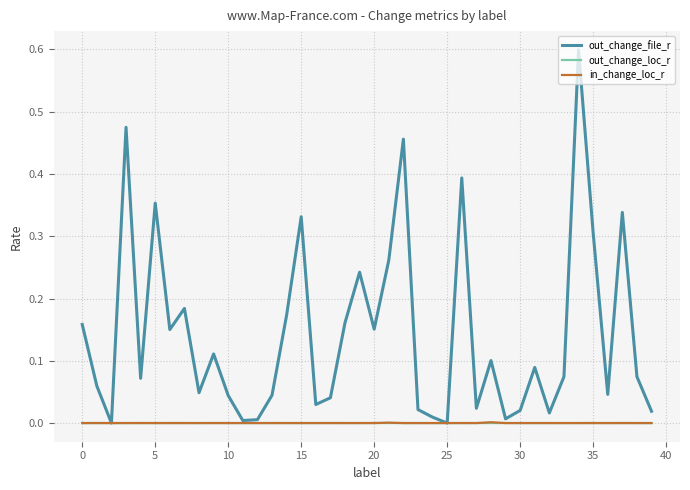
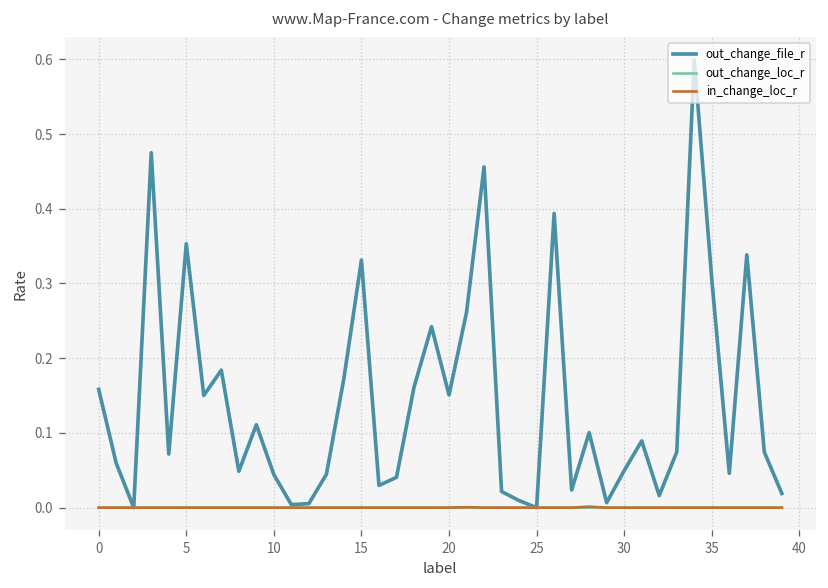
  {
    "out_change_file_r": {
      "0": 0.16,
      "5": 0.35,
      "10": 0.04,
      "15": 0.33,
      "20": 0.15,
-     "30": 0.02,
+     "30": 0.05,
      "35": 0.31
    }
  }
